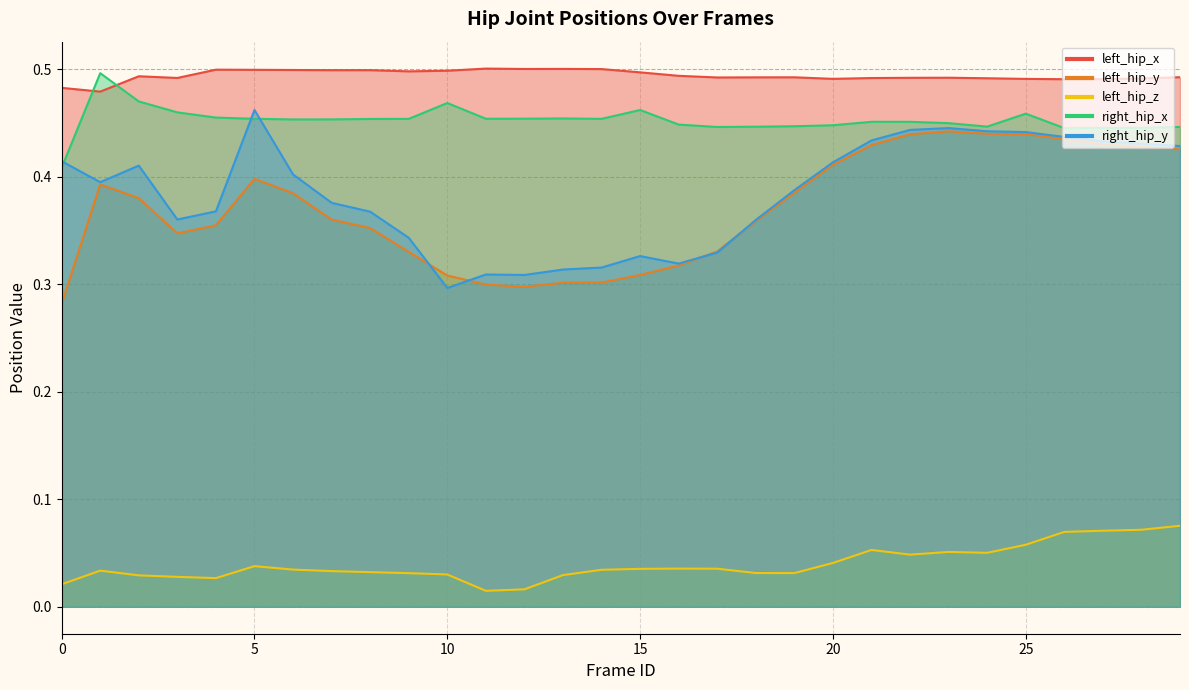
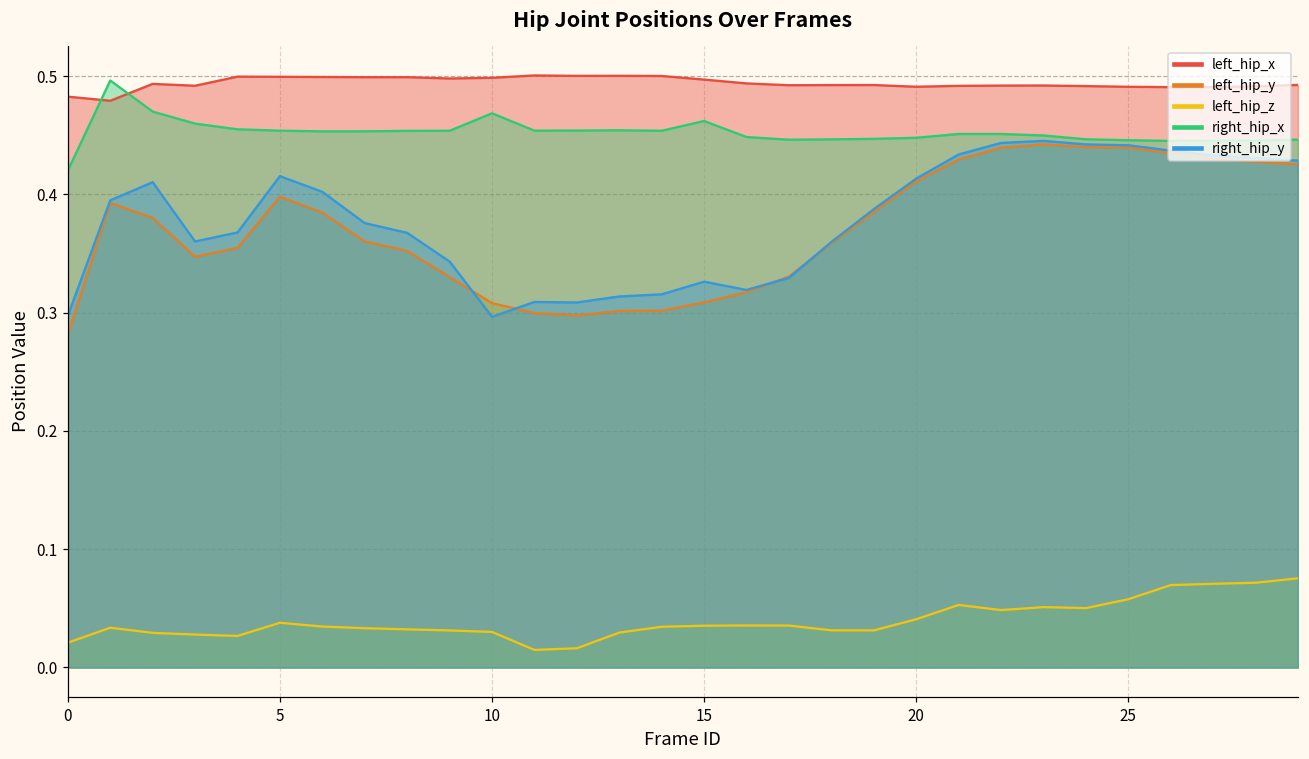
  {
    "right_hip_x": {
-     "0": 0.408,
+     "0": 0.420,
      "5": 0.454,
      "10": 0.469,
      "15": 0.462,
      "20": 0.448,
-     "25": 0.459
+     "25": 0.446
    },
    "right_hip_y": {
-     "0": 0.414,
-     "5": 0.462,
+     "0": 0.297,
+     "5": 0.415,
      "10": 0.297,
      "15": 0.326,
      "20": 0.413
    }
  }
